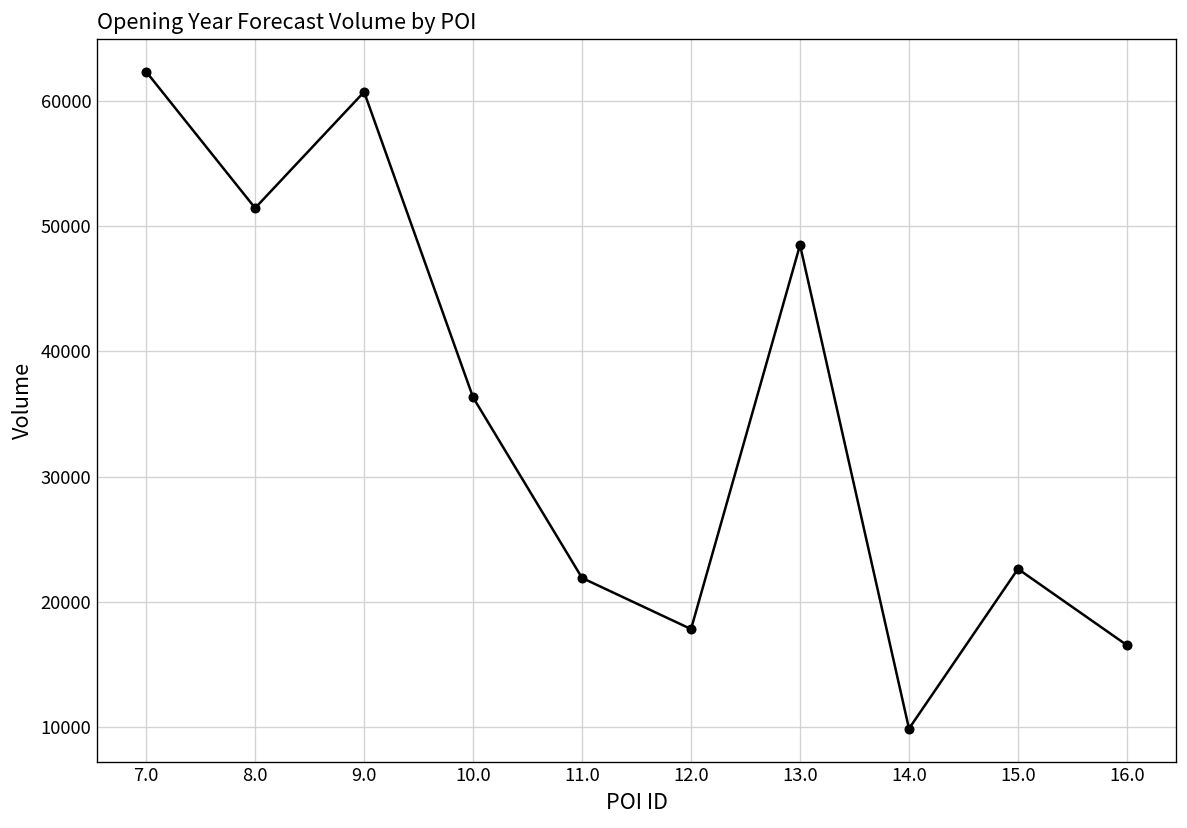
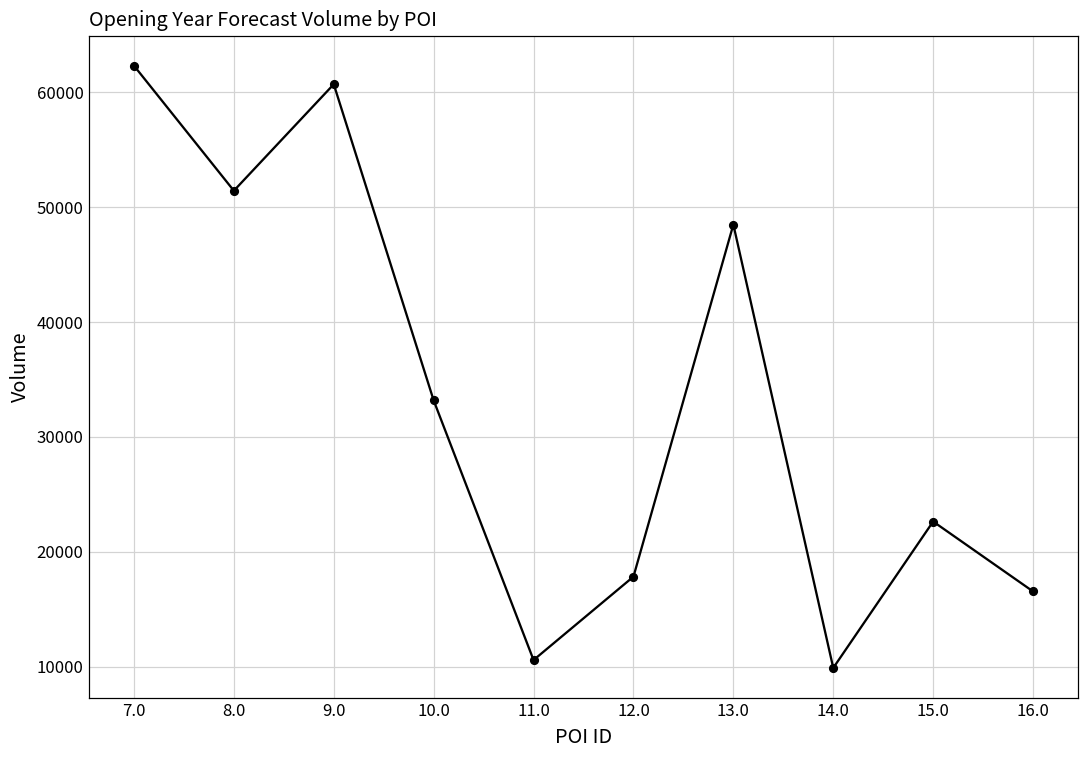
  {
    "7.0": 62300,
    "8.0": 51400,
    "9.0": 60700,
-   "10.0": 36300,
-   "11.0": 21900,
+   "10.0": 33200,
+   "11.0": 10600,
    "12.0": 17800,
    "13.0": 48500,
    "14.0": 9900,
    "15.0": 22600,
    "16.0": 16500
  }
